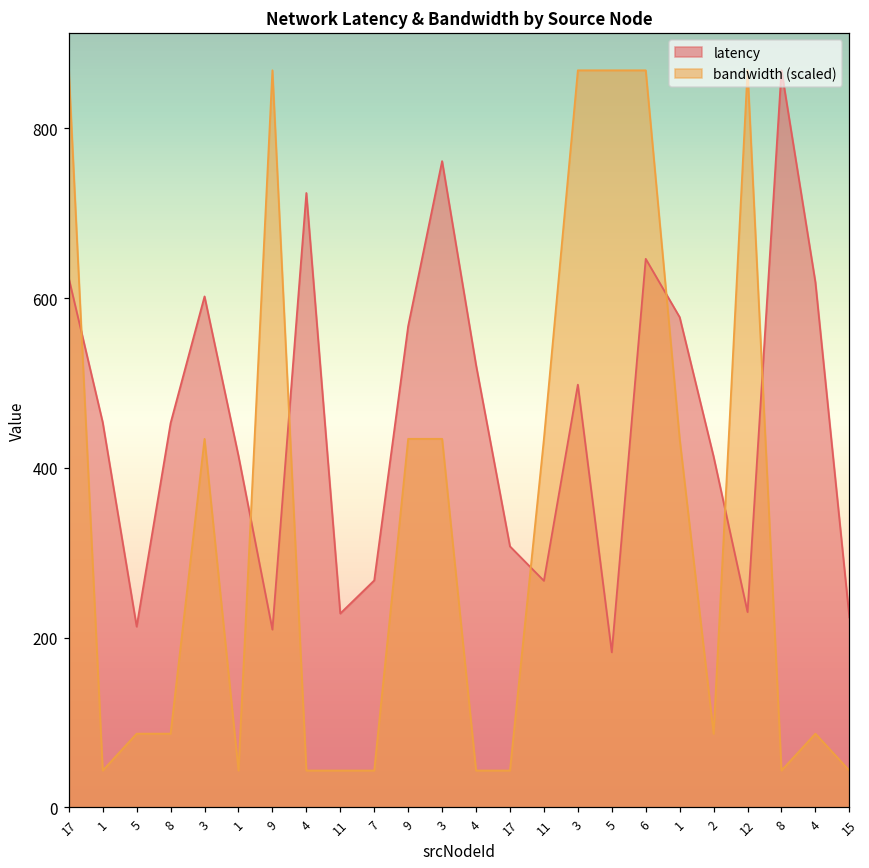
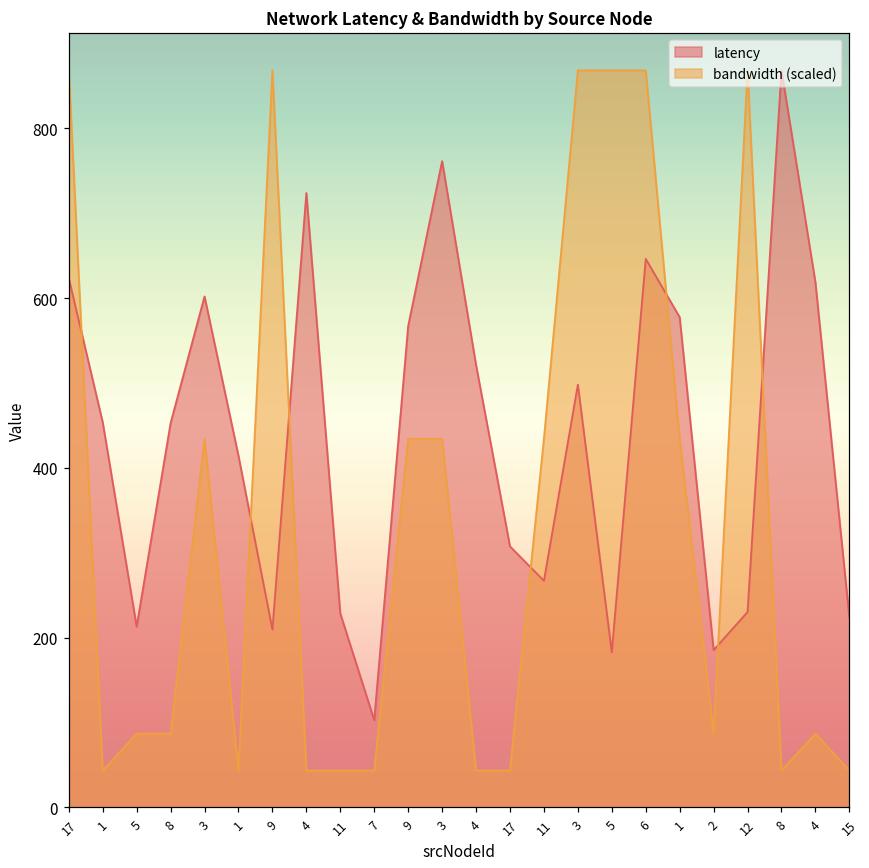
  {
    "latency": {
-     "7": 270,
+     "7": 100,
      "6": 650,
-     "2": 410,
+     "2": 190,
      "12": 230,
      "15": 220
    },
    "bandwidth (scaled)": {
      "7": 40,
      "6": 870,
      "2": 90,
      "15": 40
    }
  }
